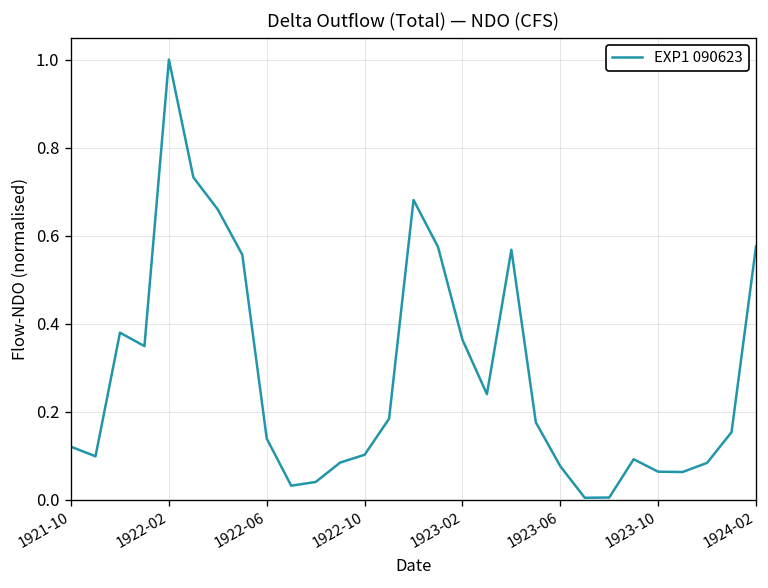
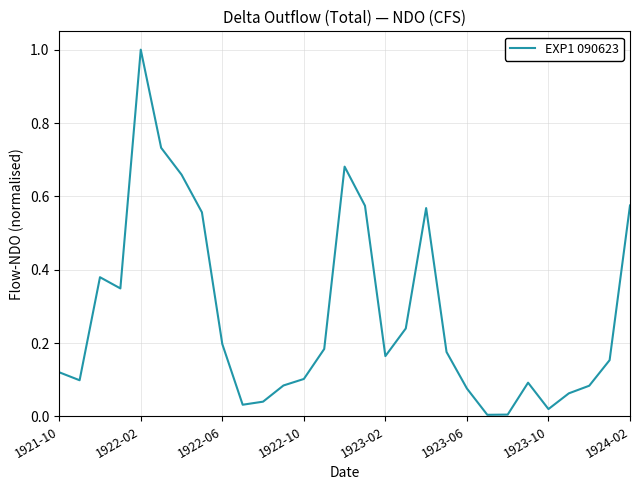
  {
    "1921-10": 0.12,
    "1922-02": 1.00,
-   "1922-06": 0.14,
+   "1922-06": 0.20,
    "1922-10": 0.10,
-   "1923-02": 0.36,
+   "1923-02": 0.16,
    "1923-06": 0.08,
-   "1923-10": 0.06,
+   "1923-10": 0.02,
    "1924-02": 0.58
  }
